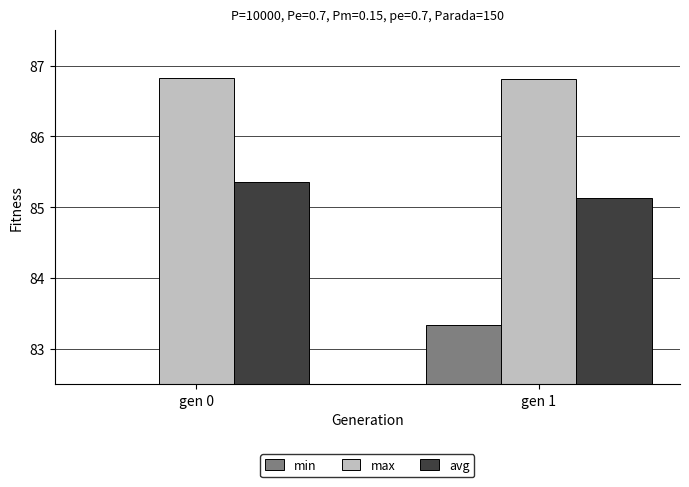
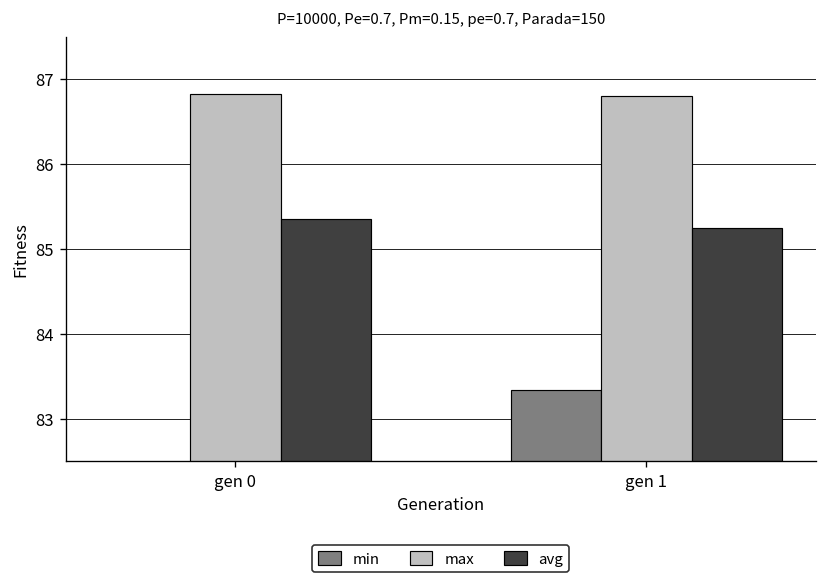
  {
    "min": {
      "gen 1": 83.3
    },
    "max": {
      "gen 0": 86.8,
      "gen 1": 86.8
    },
    "avg": {
      "gen 0": 85.4,
-     "gen 1": 85.1
+     "gen 1": 85.3
    }
  }
